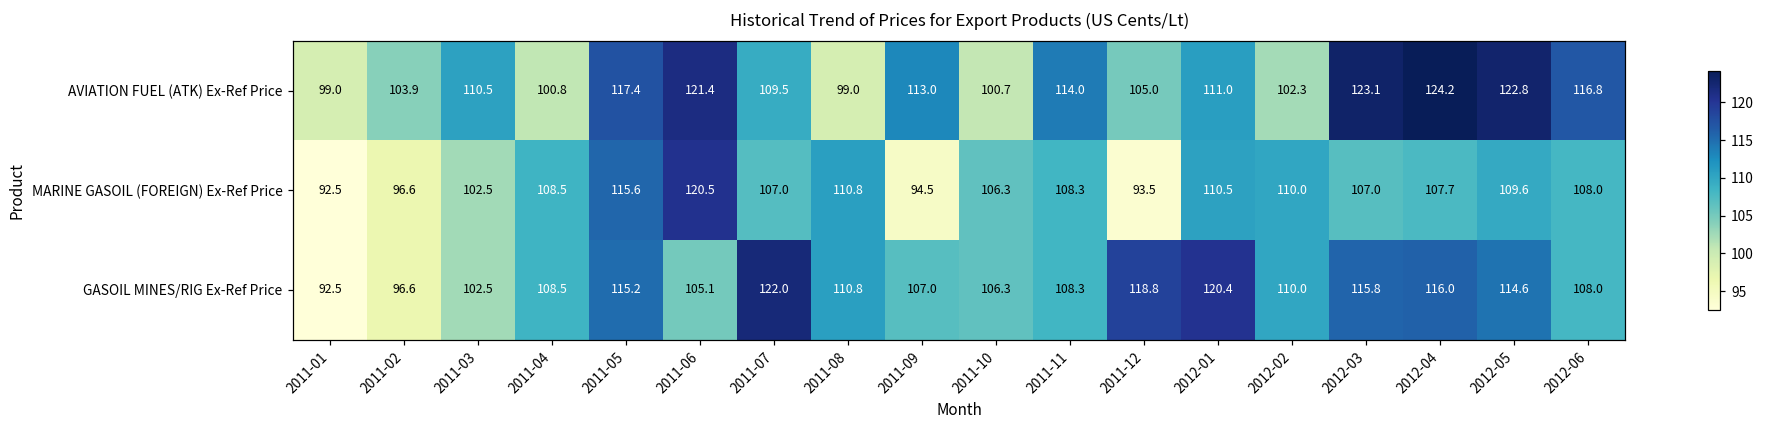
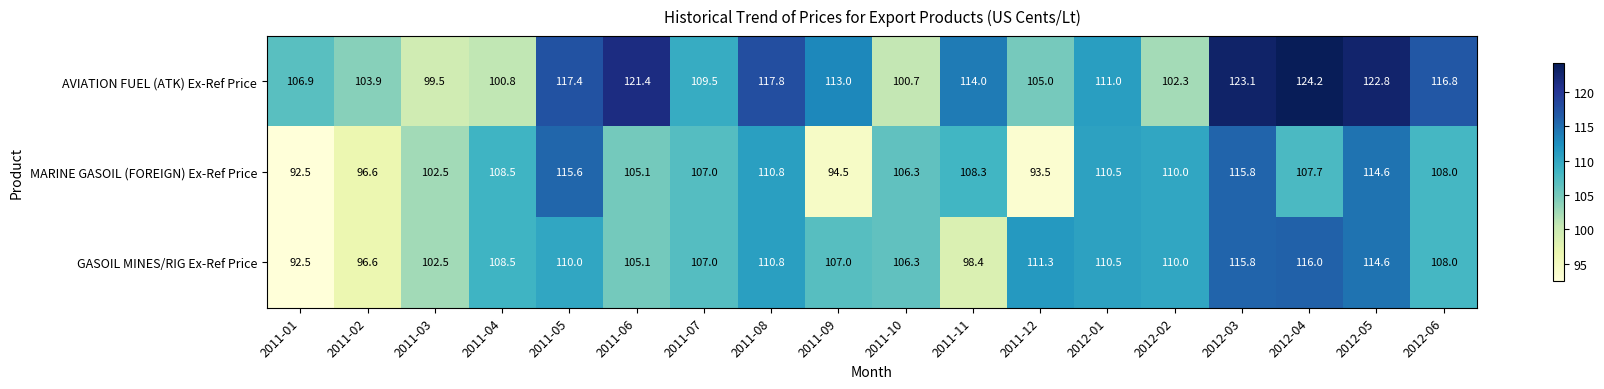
  {
    "AVIATION FUEL (ATK) Ex-Ref Price": {
-     "2011-01": 99.0,
+     "2011-01": 106.9,
      "2011-02": 103.9,
-     "2011-03": 110.5,
+     "2011-03": 99.5,
      "2011-04": 100.8,
      "2011-05": 117.4,
      "2011-06": 121.4,
      "2011-07": 109.5,
-     "2011-08": 99.0,
+     "2011-08": 117.8,
      "2011-09": 113.0,
      "2011-10": 100.7,
      "2011-11": 114.0,
      "2011-12": 105.0,
      "2012-01": 111.0,
      "2012-02": 102.3,
      "2012-03": 123.1,
      "2012-04": 124.2,
      "2012-05": 122.8,
      "2012-06": 116.8
    },
    "MARINE GASOIL (FOREIGN) Ex-Ref Price": {
      "2011-01": 92.5,
      "2011-02": 96.6,
      "2011-03": 102.5,
      "2011-04": 108.5,
      "2011-05": 115.6,
-     "2011-06": 120.5,
+     "2011-06": 105.1,
      "2011-07": 107.0,
      "2011-08": 110.8,
      "2011-09": 94.5,
      "2011-10": 106.3,
      "2011-11": 108.3,
      "2011-12": 93.5,
      "2012-01": 110.5,
      "2012-02": 110.0,
-     "2012-03": 107.0,
+     "2012-03": 115.8,
      "2012-04": 107.7,
-     "2012-05": 109.6,
+     "2012-05": 114.6,
      "2012-06": 108.0
    },
    "GASOIL MINES/RIG Ex-Ref Price": {
      "2011-01": 92.5,
      "2011-02": 96.6,
      "2011-03": 102.5,
      "2011-04": 108.5,
-     "2011-05": 115.2,
+     "2011-05": 110.0,
      "2011-06": 105.1,
-     "2011-07": 122.0,
+     "2011-07": 107.0,
      "2011-08": 110.8,
      "2011-09": 107.0,
      "2011-10": 106.3,
-     "2011-11": 108.3,
-     "2011-12": 118.8,
-     "2012-01": 120.4,
+     "2011-11": 98.4,
+     "2011-12": 111.3,
+     "2012-01": 110.5,
      "2012-02": 110.0,
      "2012-03": 115.8,
      "2012-04": 116.0,
      "2012-05": 114.6,
      "2012-06": 108.0
    }
  }
